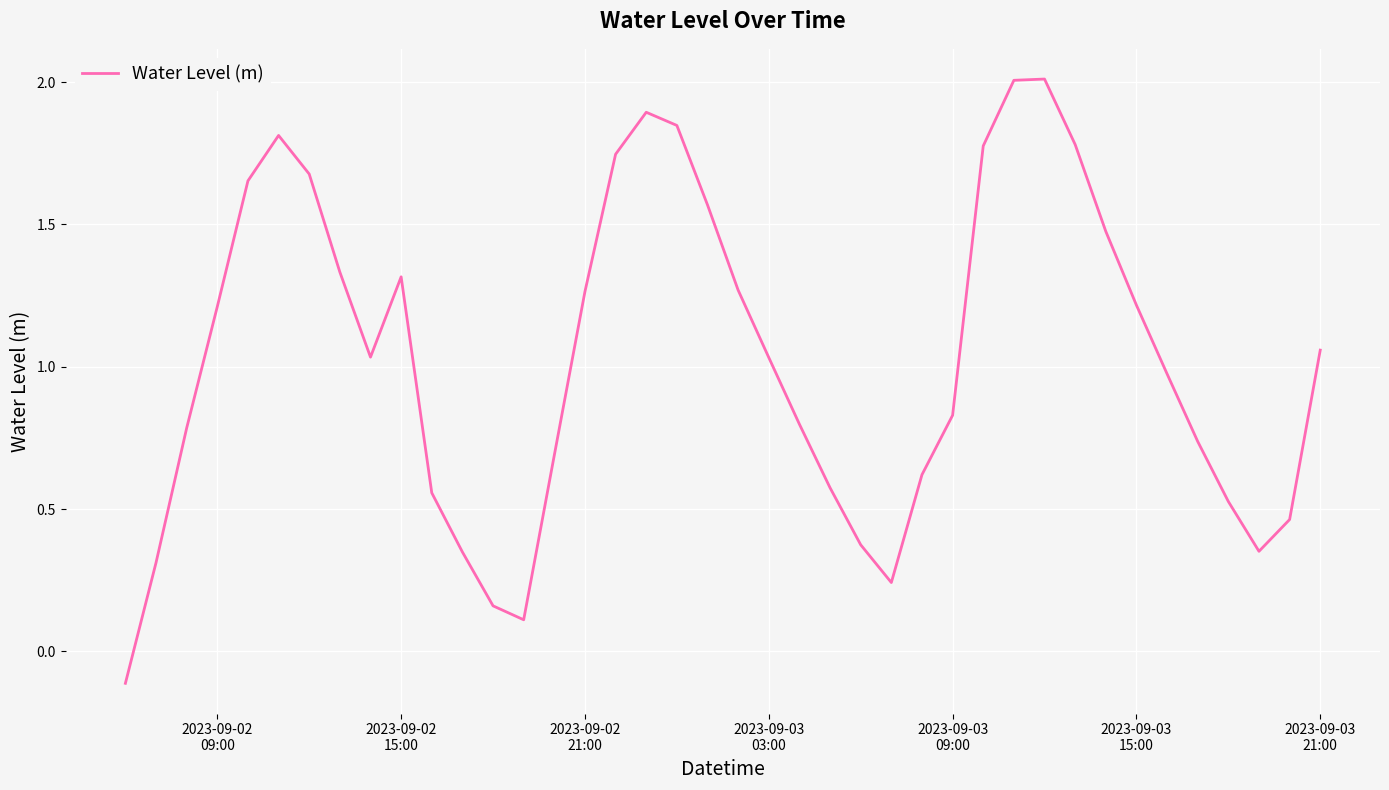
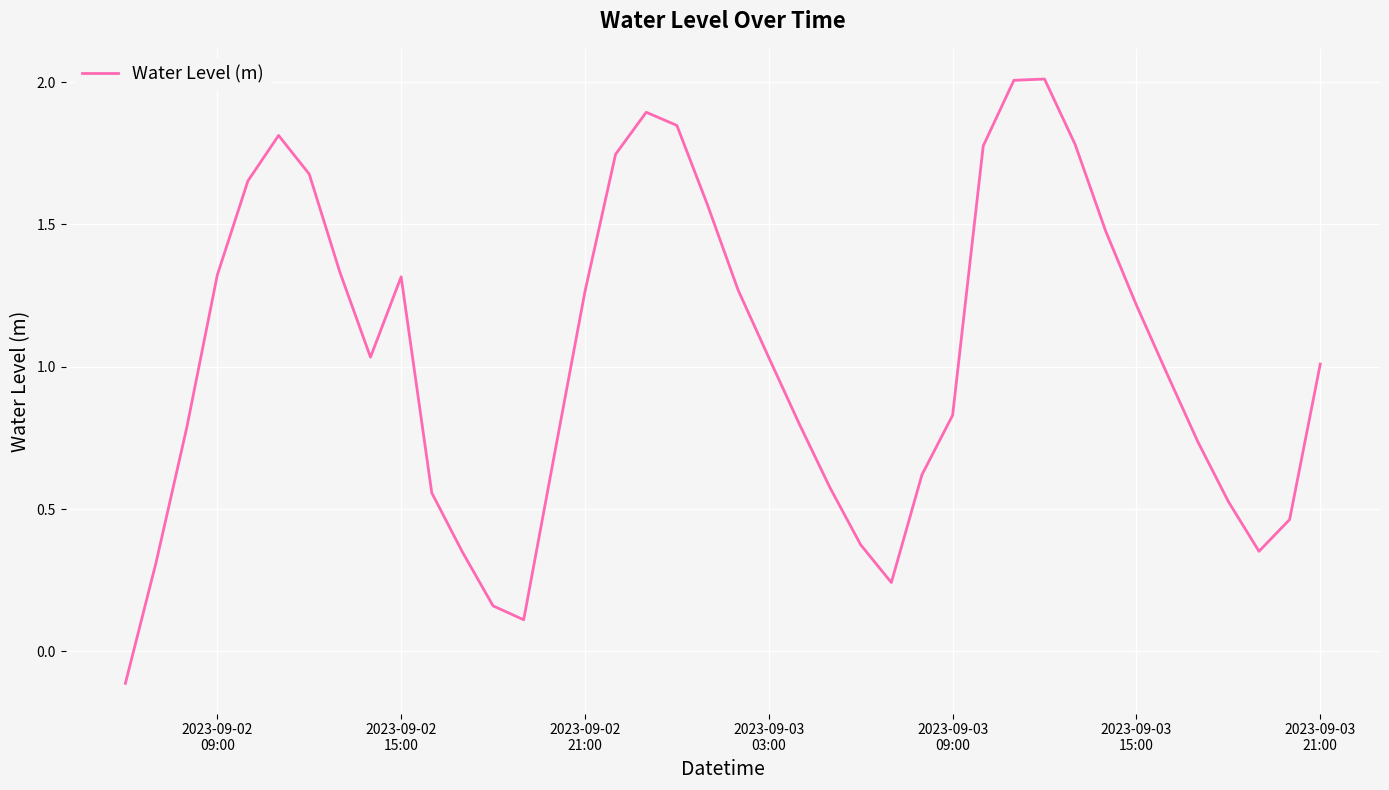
  {
-   "2023-09-02 09:00": 1.21,
+   "2023-09-02 09:00": 1.32,
    "2023-09-02 15:00": 1.32,
    "2023-09-02 21:00": 1.26,
    "2023-09-03 03:00": 1.03,
    "2023-09-03 09:00": 0.83,
    "2023-09-03 15:00": 1.22,
-   "2023-09-03 21:00": 1.06
+   "2023-09-03 21:00": 1.01
  }
